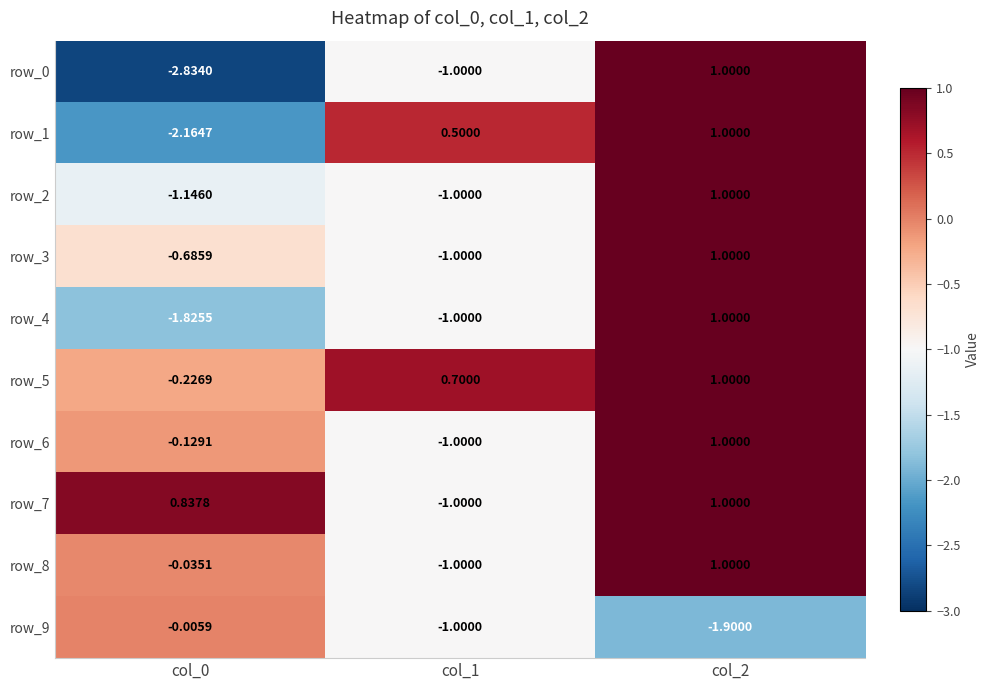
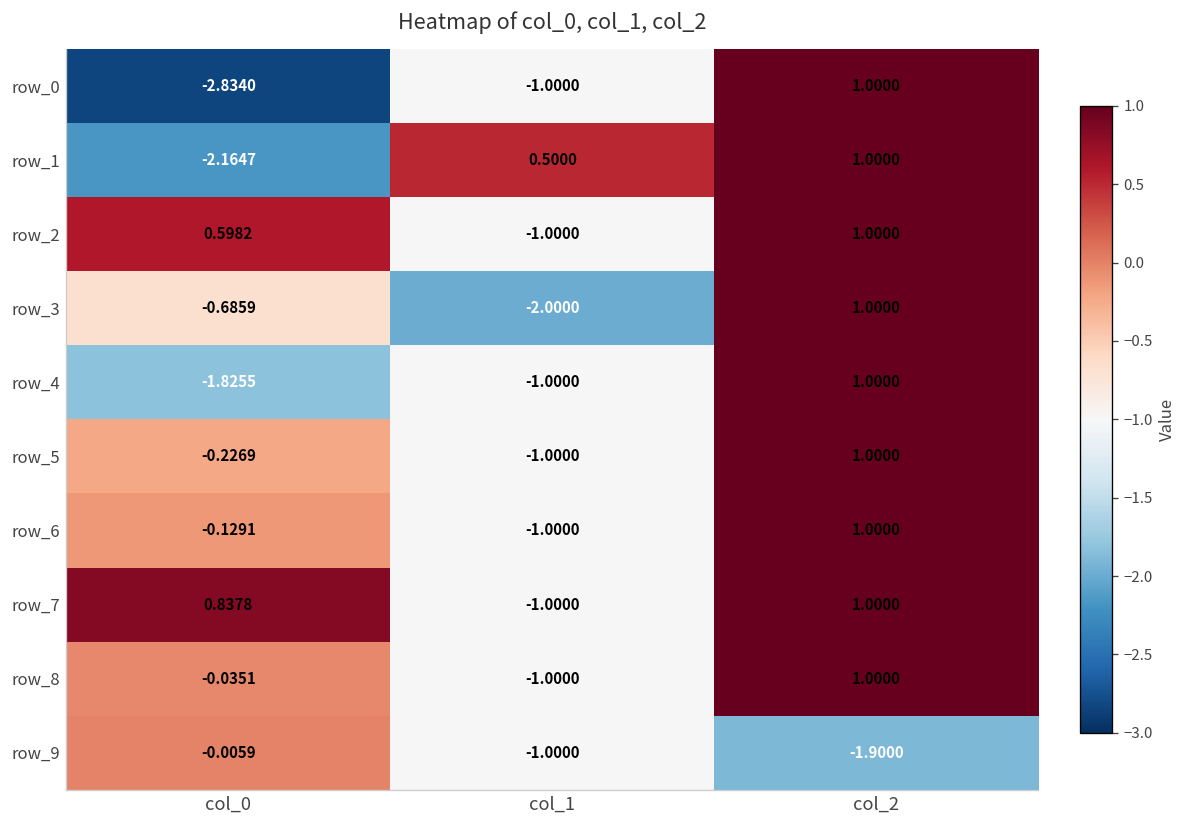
  {
    "row_0": {
      "col_0": -2.8340,
      "col_1": -1.0000,
      "col_2": 1.0000
    },
    "row_1": {
      "col_0": -2.1647,
      "col_1": 0.5000,
      "col_2": 1.0000
    },
    "row_2": {
-     "col_0": -1.1460,
+     "col_0": 0.5982,
      "col_1": -1.0000,
      "col_2": 1.0000
    },
    "row_3": {
      "col_0": -0.6859,
-     "col_1": -1.0000,
+     "col_1": -2.0000,
      "col_2": 1.0000
    },
    "row_4": {
      "col_0": -1.8255,
      "col_1": -1.0000,
      "col_2": 1.0000
    },
    "row_5": {
      "col_0": -0.2269,
-     "col_1": 0.7000,
+     "col_1": -1.0000,
      "col_2": 1.0000
    },
    "row_6": {
      "col_0": -0.1291,
      "col_1": -1.0000,
      "col_2": 1.0000
    },
    "row_7": {
      "col_0": 0.8378,
      "col_1": -1.0000,
      "col_2": 1.0000
    },
    "row_8": {
      "col_0": -0.0351,
      "col_1": -1.0000,
      "col_2": 1.0000
    },
    "row_9": {
      "col_0": -0.0059,
      "col_1": -1.0000,
      "col_2": -1.9000
    }
  }
